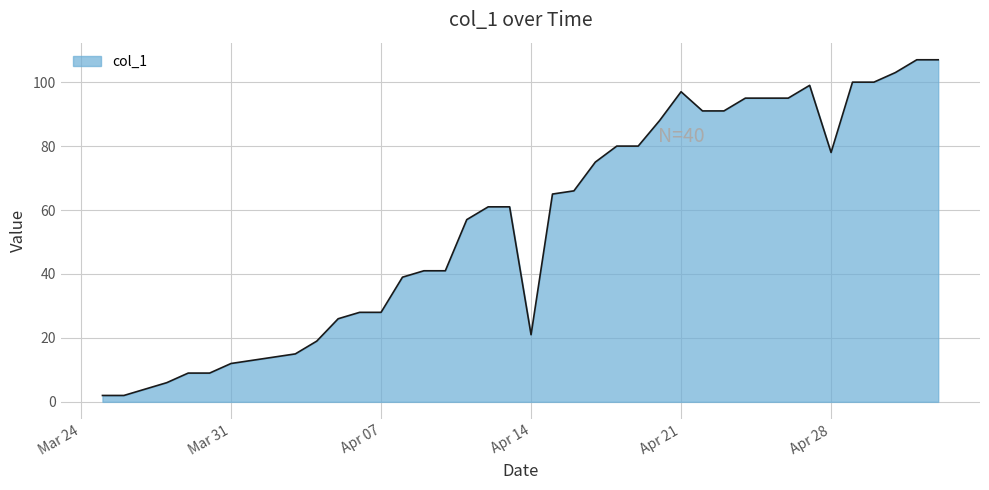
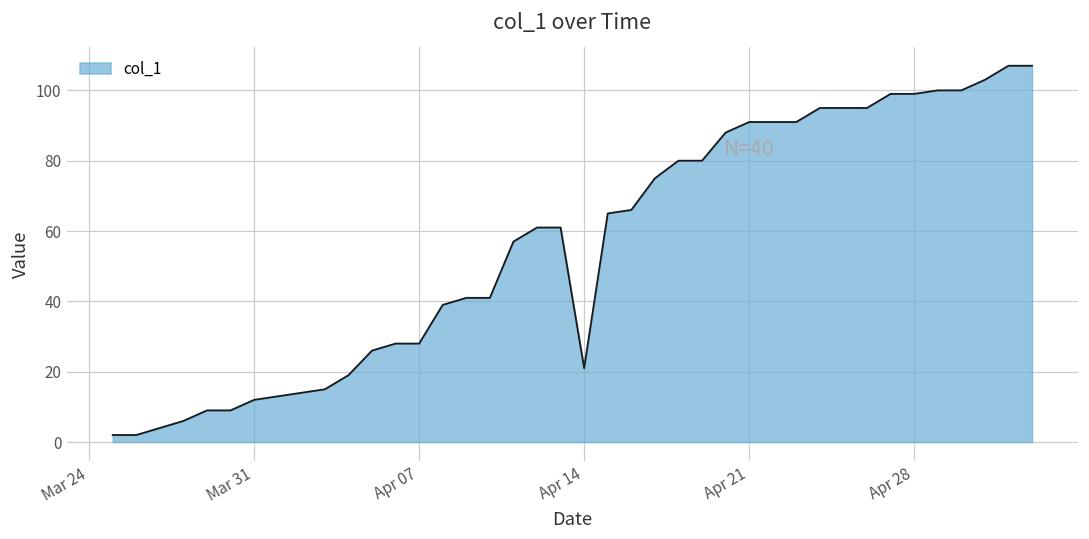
  {
    "Mar 31": 12,
    "Apr 07": 28,
    "Apr 14": 21,
-   "Apr 21": 97,
-   "Apr 28": 78
+   "Apr 21": 91,
+   "Apr 28": 99
  }
